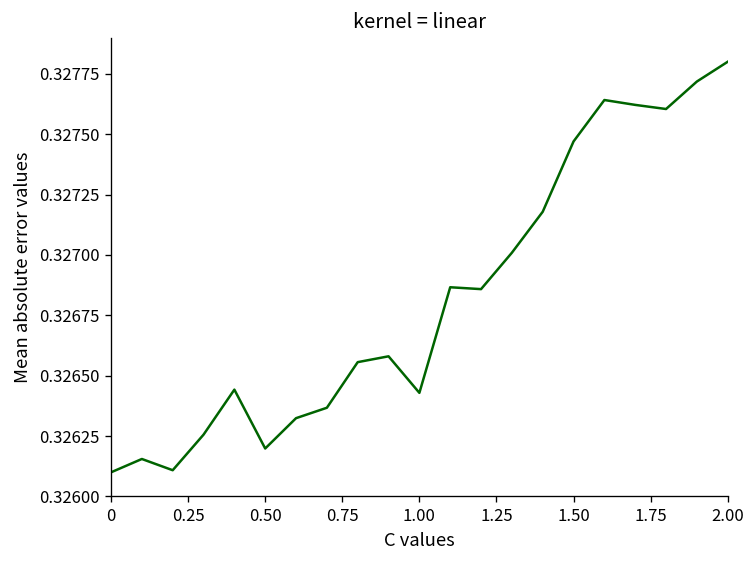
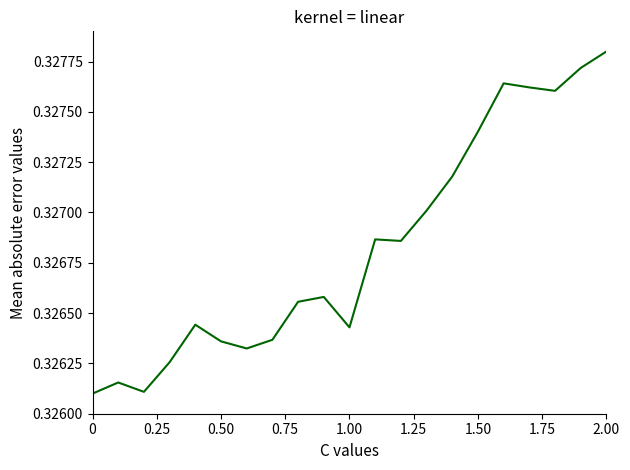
  {
    "0": 0.32610,
-   "0.50": 0.32620,
+   "0.50": 0.32636,
    "1.00": 0.32643,
-   "1.50": 0.32747,
+   "1.50": 0.32740,
    "2.00": 0.32780
  }
